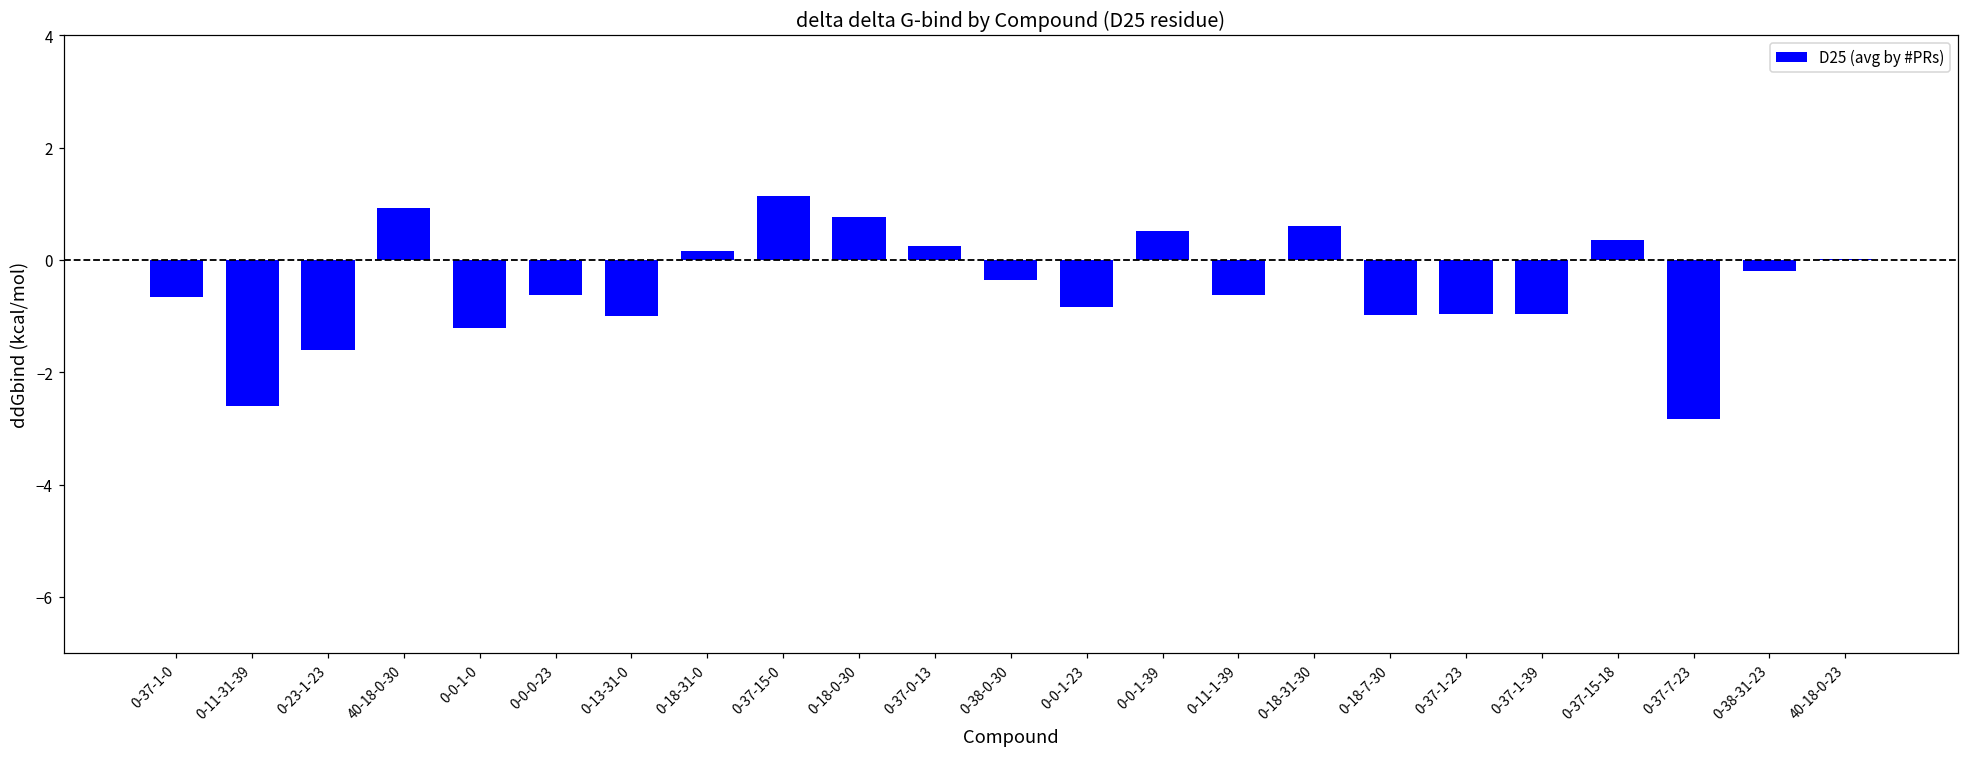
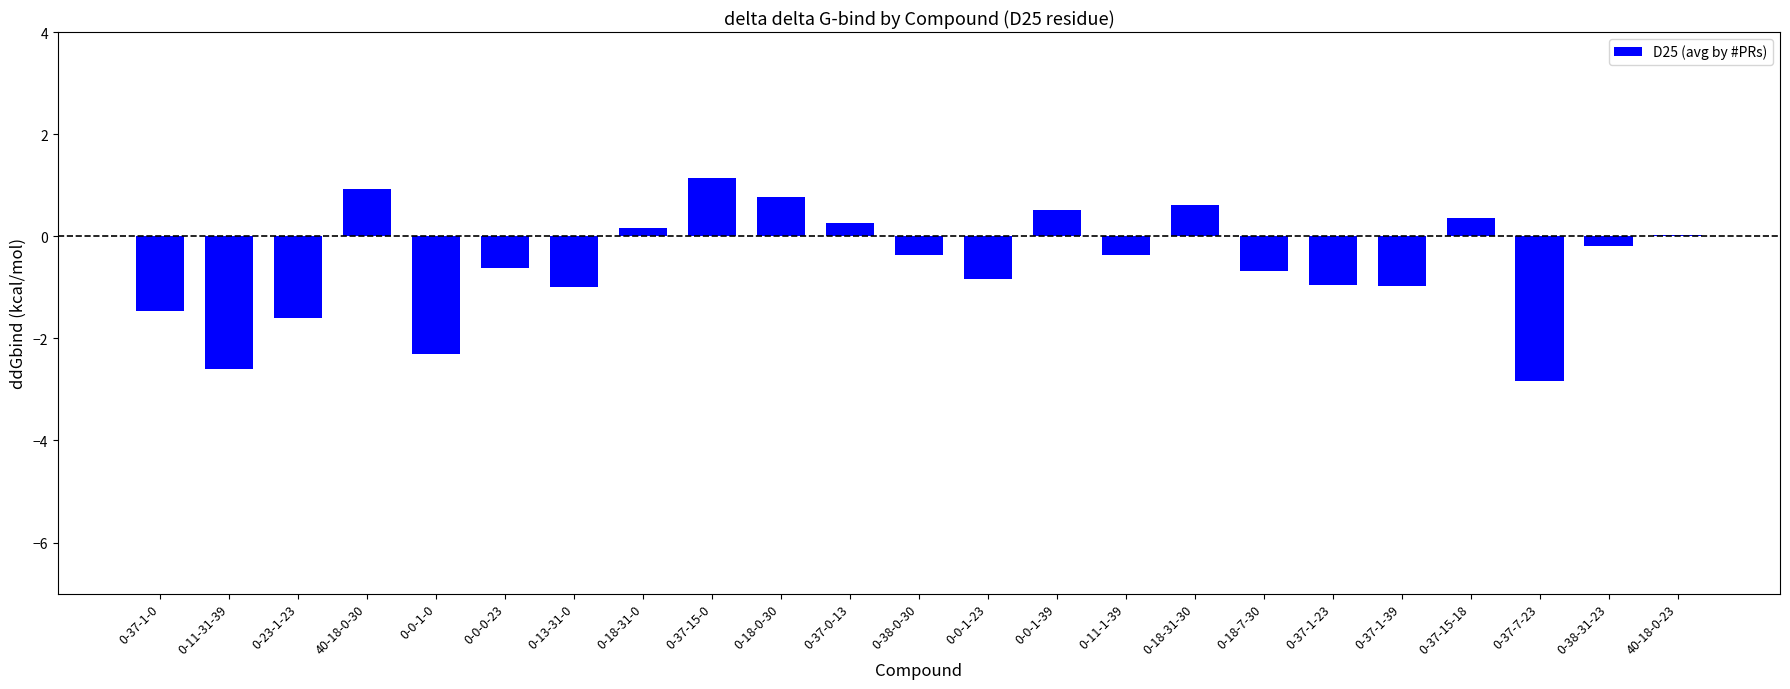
  {
-   "0-37-1-0": -0.7,
+   "0-37-1-0": -1.5,
    "0-11-31-39": -2.6,
    "0-23-1-23": -1.6,
    "40-18-0-30": 0.9,
-   "0-0-1-0": -1.2,
+   "0-0-1-0": -2.3,
    "0-0-0-23": -0.6,
    "0-13-31-0": -1.0,
    "0-18-31-0": 0.2,
    "0-37-15-0": 1.1,
    "0-18-0-30": 0.8,
    "0-37-0-13": 0.3,
    "0-38-0-30": -0.4,
    "0-0-1-23": -0.8,
    "0-0-1-39": 0.5,
-   "0-11-1-39": -0.6,
+   "0-11-1-39": -0.4,
    "0-18-31-30": 0.6,
-   "0-18-7-30": -1.0,
+   "0-18-7-30": -0.7,
    "0-37-1-23": -1.0,
    "0-37-1-39": -1.0,
    "0-37-15-18": 0.4,
    "0-37-7-23": -2.8,
    "0-38-31-23": -0.2
  }
